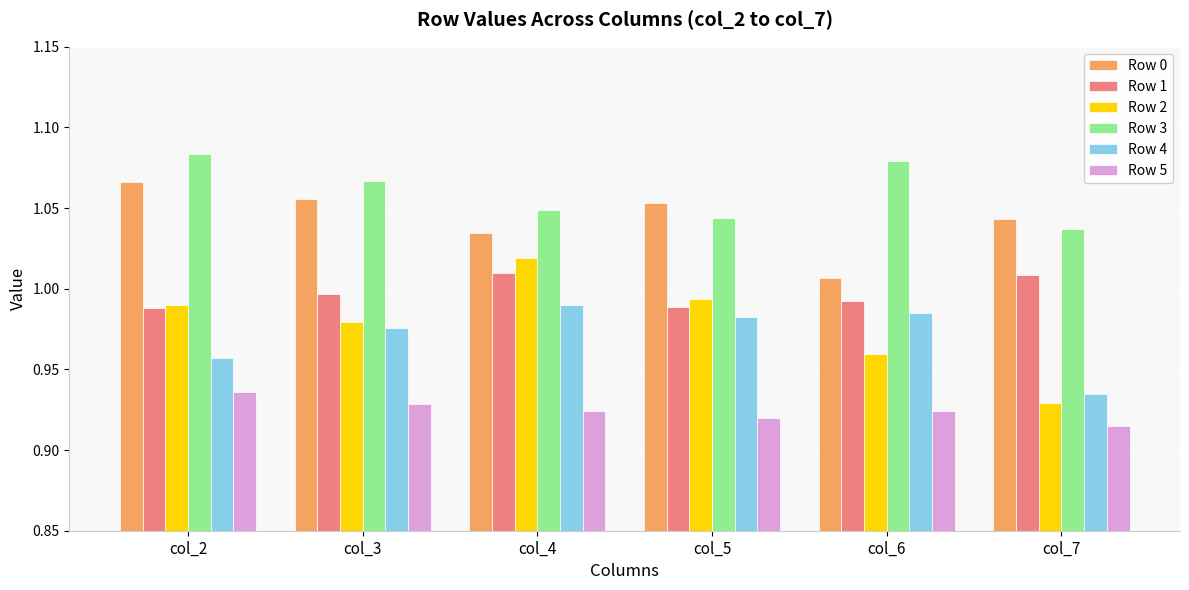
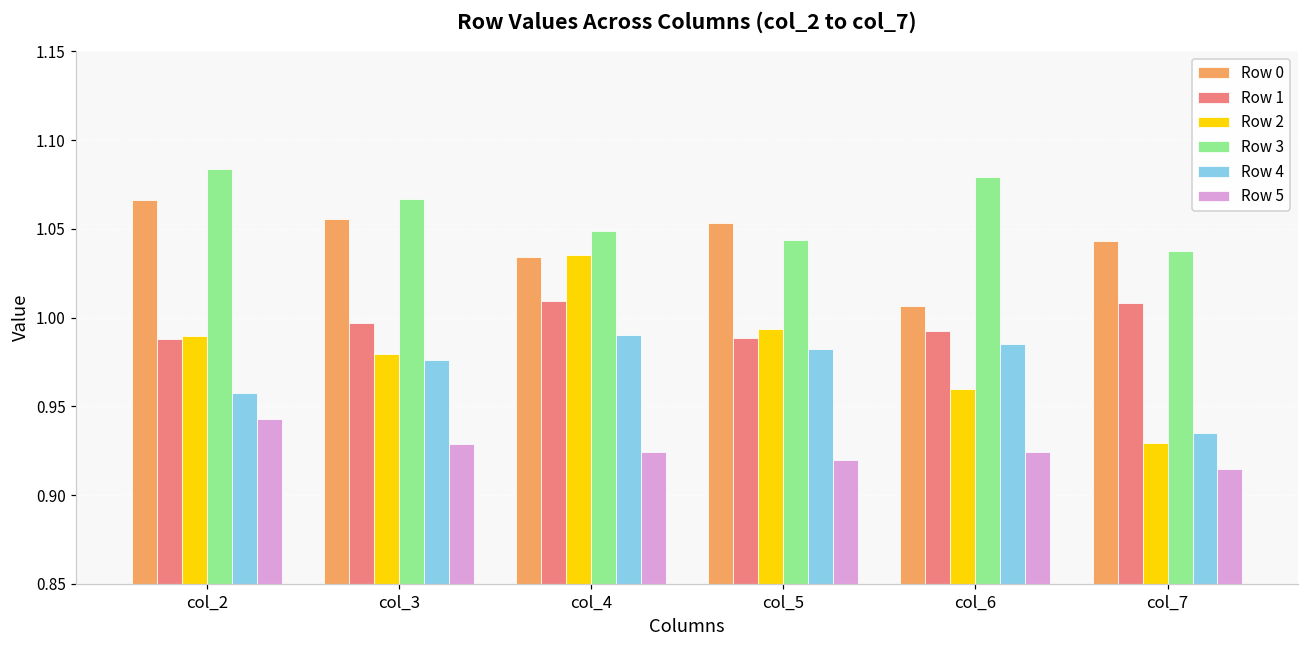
  {
    "Row 2": {
      "col_2": 0.990,
      "col_3": 0.979,
-     "col_4": 1.019,
+     "col_4": 1.035,
      "col_5": 0.993,
      "col_6": 0.960,
      "col_7": 0.929
    },
    "Row 3": {
      "col_2": 1.084,
      "col_3": 1.067,
      "col_4": 1.049,
      "col_5": 1.044,
      "col_6": 1.079,
      "col_7": 1.037
    },
    "Row 4": {
      "col_2": 0.957,
      "col_3": 0.976,
      "col_4": 0.990,
      "col_5": 0.983,
      "col_6": 0.985,
      "col_7": 0.935
    },
    "Row 5": {
-     "col_2": 0.936,
+     "col_2": 0.943,
      "col_3": 0.929,
      "col_4": 0.924,
      "col_5": 0.920,
      "col_6": 0.924,
      "col_7": 0.915
    }
  }
